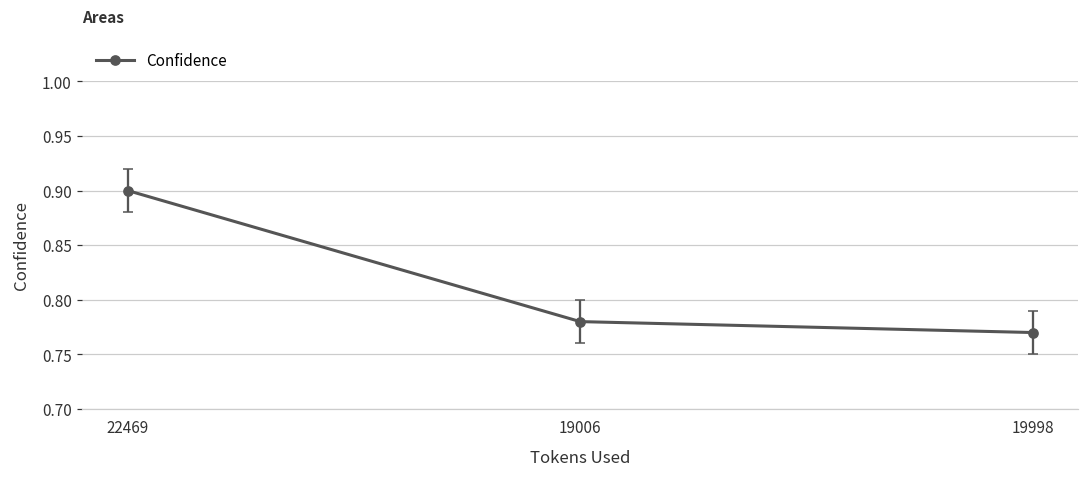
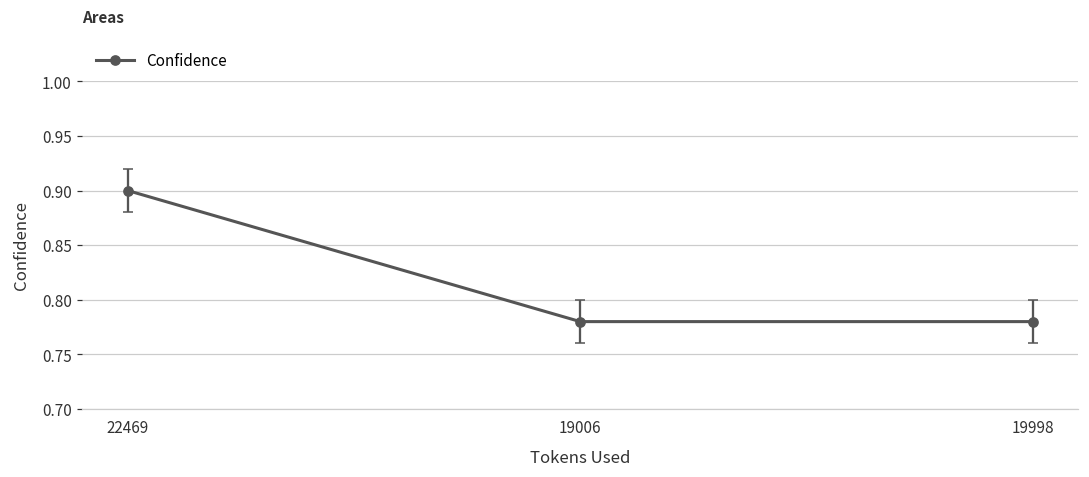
  {
    "Confidence": {
      "22469": 0.90,
      "19006": 0.78,
-     "19998": 0.77
+     "19998": 0.78
    }
  }
